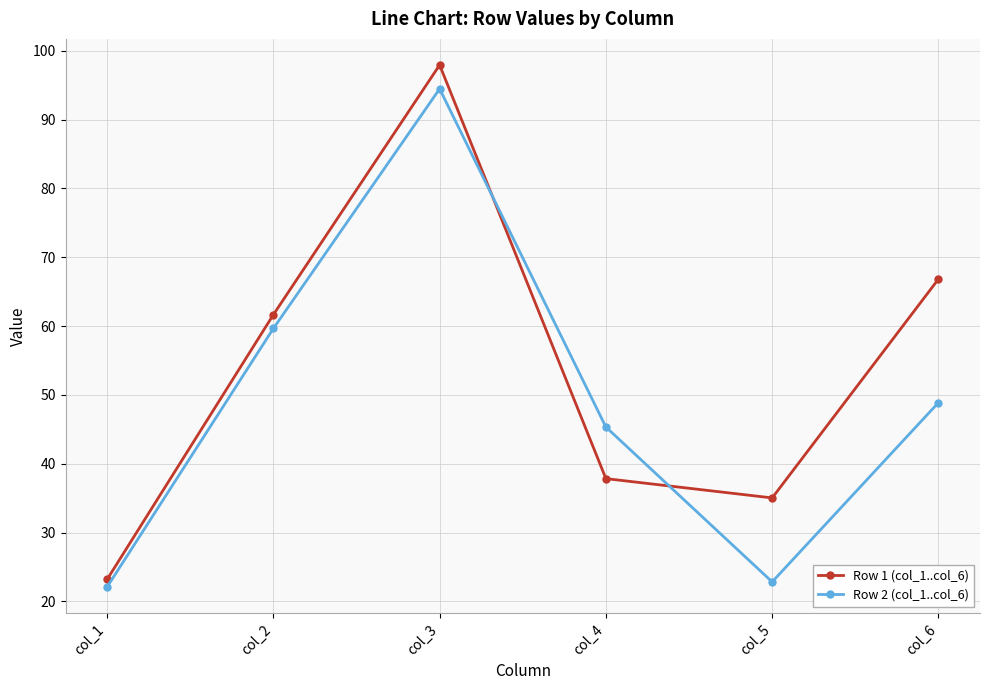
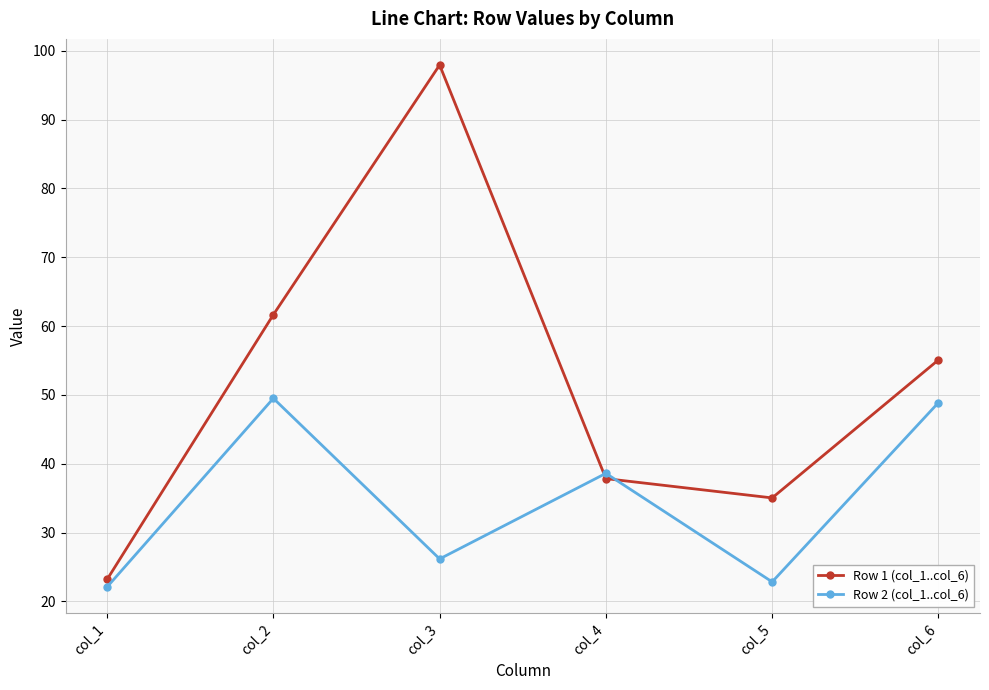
  {
    "Row 1 (col_1..col_6)": {
      "col_1": 23,
      "col_2": 62,
      "col_3": 98,
      "col_4": 38,
      "col_5": 35,
-     "col_6": 67
+     "col_6": 55
    },
    "Row 2 (col_1..col_6)": {
      "col_1": 22,
-     "col_2": 60,
-     "col_3": 94,
-     "col_4": 45,
+     "col_2": 49,
+     "col_3": 26,
+     "col_4": 39,
      "col_5": 23,
      "col_6": 49
    }
  }
